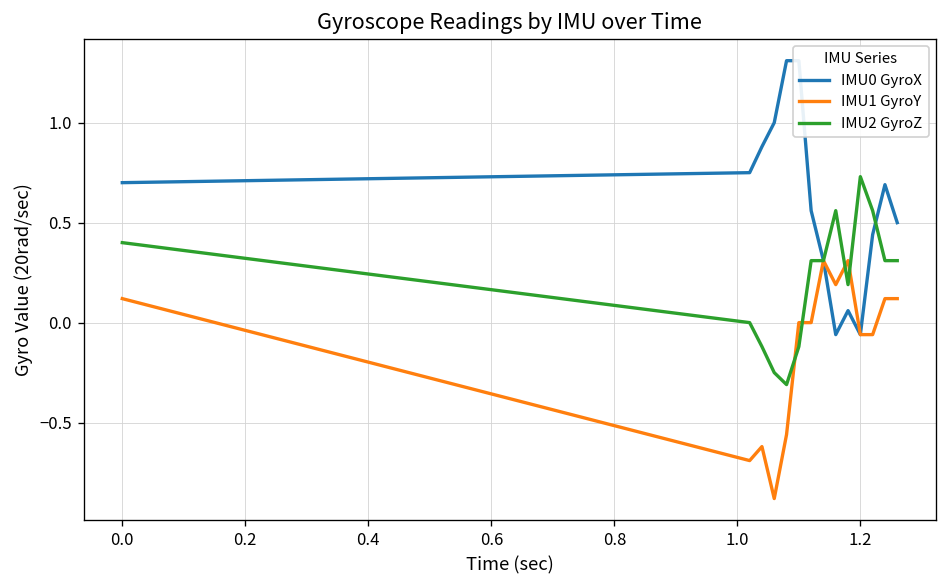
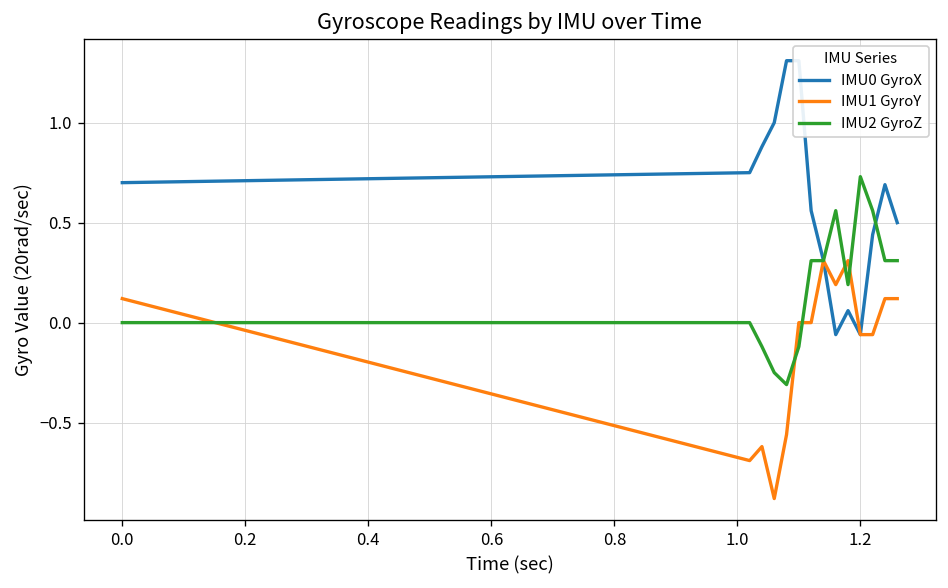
  {
    "IMU0 GyroX": {
      "0.0": 0.7
    },
    "IMU1 GyroY": {
      "0.0": 0.12
    },
    "IMU2 GyroZ": {
-     "0.0": 0.4,
+     "0.0": 0.0,
      "1.2": 0.73
    }
  }
